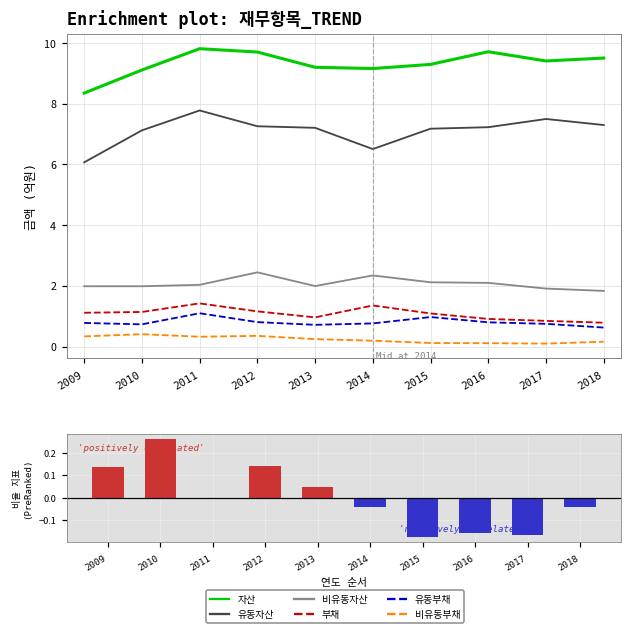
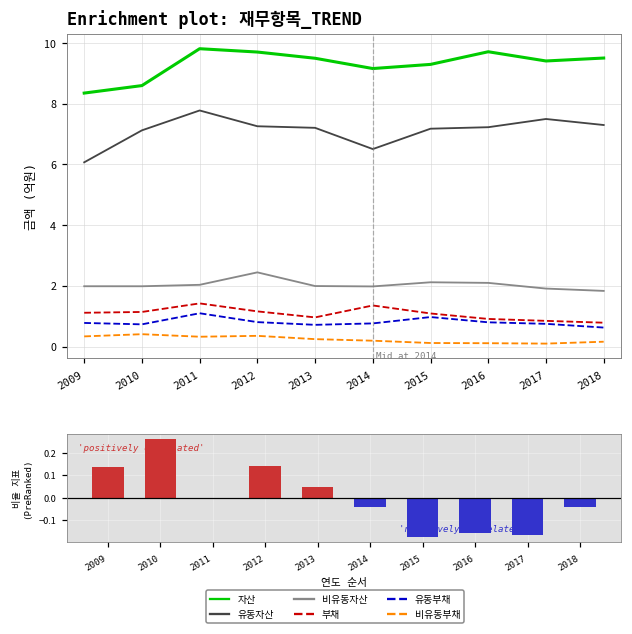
  {
    "Enrichment plot: 재무항목_TREND": {
      "자산": {
        "2009": 8.3,
-       "2010": 9.1,
+       "2010": 8.6,
        "2011": 9.8,
        "2012": 9.7,
-       "2013": 9.2,
+       "2013": 9.5,
        "2014": 9.2,
        "2015": 9.3,
        "2016": 9.7,
        "2017": 9.4,
        "2018": 9.5
      },
      "유동자산": {
        "2009": 6.1,
        "2010": 7.1,
        "2011": 7.8,
        "2012": 7.3,
        "2013": 7.2,
        "2014": 6.5,
        "2015": 7.2,
        "2016": 7.2,
        "2017": 7.5,
        "2018": 7.3
      },
      "비유동자산": {
        "2009": 2.0,
        "2010": 2.0,
        "2011": 2.0,
        "2012": 2.4,
        "2013": 2.0,
-       "2014": 2.3,
+       "2014": 2.0,
        "2015": 2.1,
        "2016": 2.1,
        "2017": 1.9,
        "2018": 1.8
      },
      "부채": {
        "2009": 1.1,
        "2010": 1.1,
        "2011": 1.4,
        "2012": 1.2,
        "2013": 1.0,
        "2014": 1.4,
        "2015": 1.1,
        "2016": 0.9,
        "2017": 0.8,
        "2018": 0.8
      },
      "유동부채": {
        "2009": 0.8,
        "2010": 0.7,
        "2011": 1.1,
        "2012": 0.8,
        "2013": 0.7,
        "2014": 0.8,
        "2015": 1.0,
        "2016": 0.8,
        "2017": 0.7,
        "2018": 0.6
      },
      "비유동부채": {
        "2009": 0.3,
        "2010": 0.4,
        "2011": 0.3,
        "2012": 0.4,
        "2013": 0.2,
        "2014": 0.2,
        "2016": 0.1,
        "2017": 0.1,
        "2018": 0.2
      }
    }
  }
